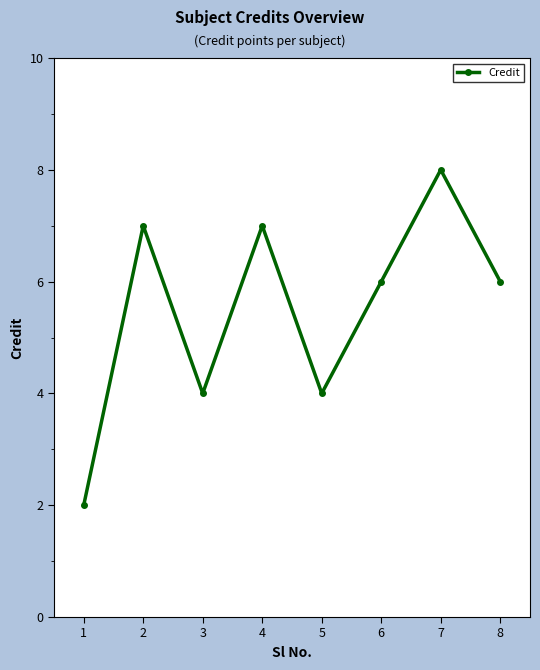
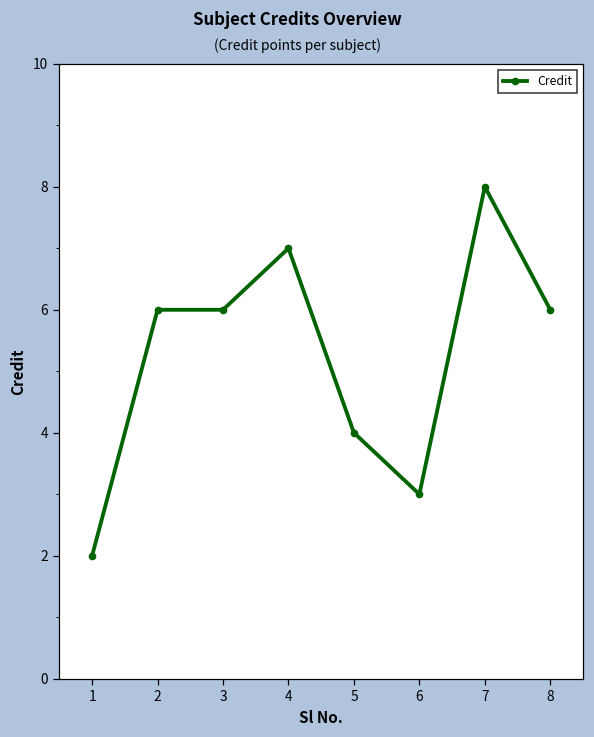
  {
    "1": 2,
-   "2": 7,
-   "3": 4,
+   "2": 6,
+   "3": 6,
    "4": 7,
    "5": 4,
-   "6": 6,
+   "6": 3,
    "7": 8,
    "8": 6
  }
